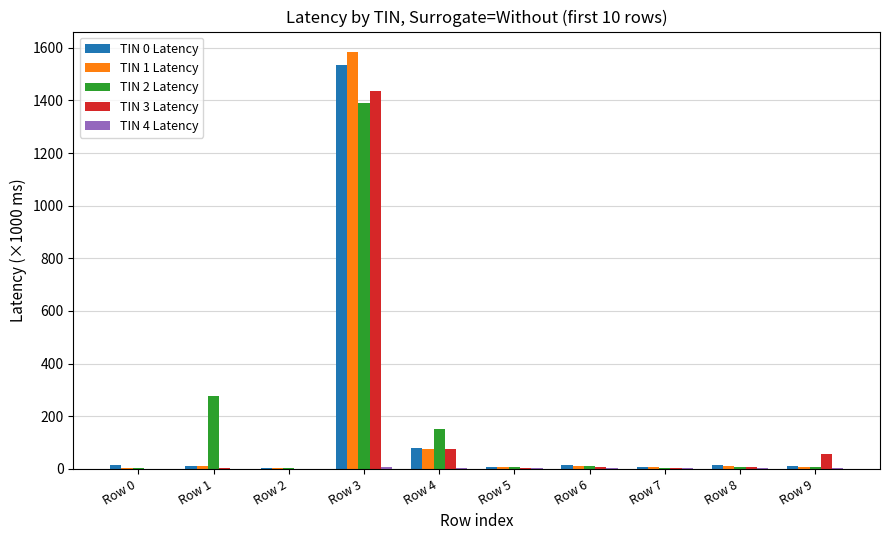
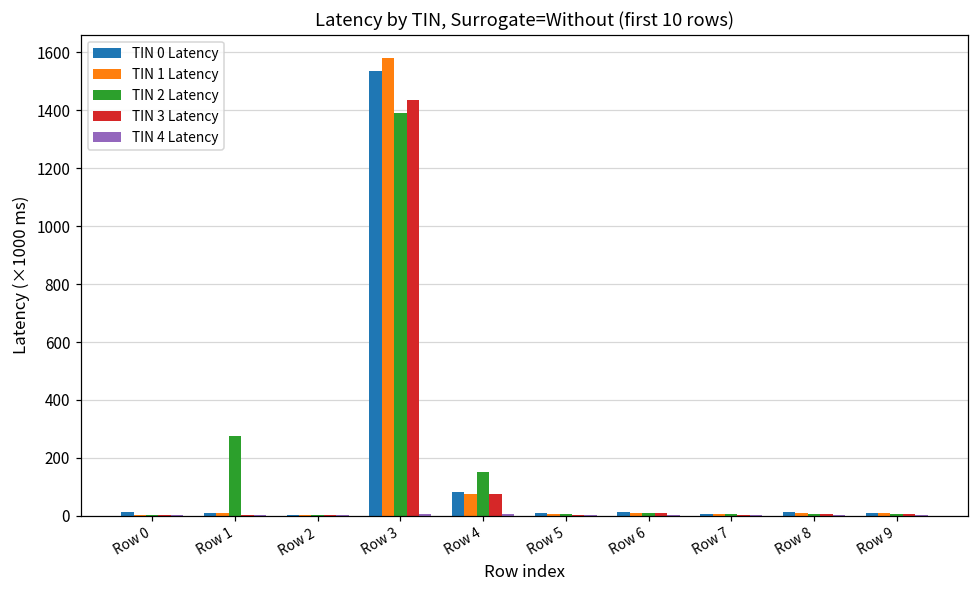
  {
    "TIN 0 Latency": {
      "Row 0": 10,
      "Row 1": 10,
      "Row 3": 1530,
      "Row 4": 80,
      "Row 6": 10,
      "Row 8": 10,
      "Row 9": 10
    },
    "TIN 1 Latency": {
      "Row 3": 1580,
      "Row 4": 80,
      "Row 6": 10,
      "Row 8": 10
    },
    "TIN 2 Latency": {
      "Row 1": 280,
      "Row 3": 1390,
      "Row 4": 150,
      "Row 6": 10
    },
    "TIN 3 Latency": {
      "Row 3": 1440,
      "Row 4": 70,
-     "Row 9": 60
+     "Row 9": 0
    }
  }
